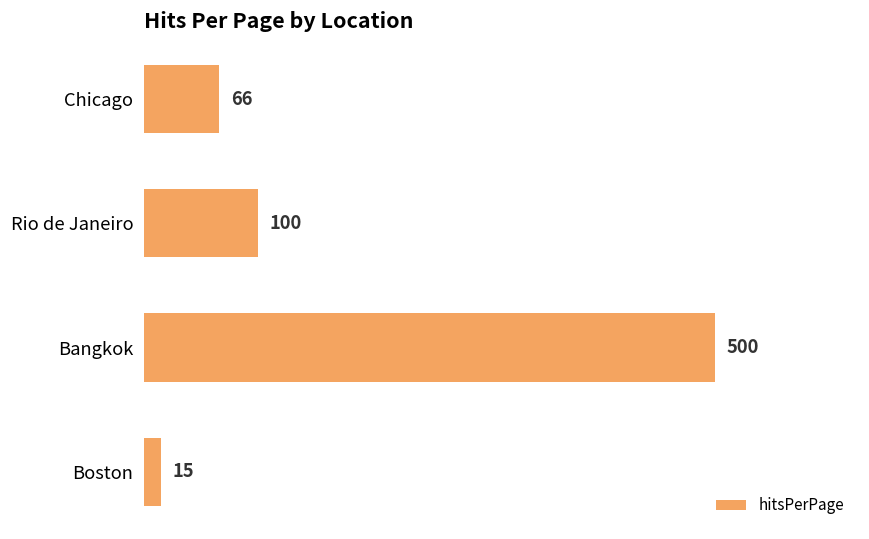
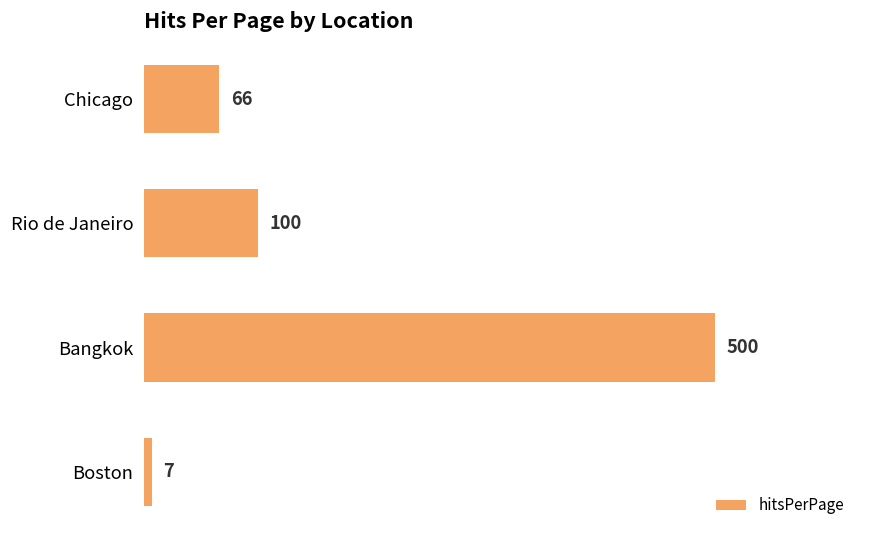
  {
    "Chicago": 66,
    "Rio de Janeiro": 100,
    "Bangkok": 500,
-   "Boston": 15
+   "Boston": 7
  }
